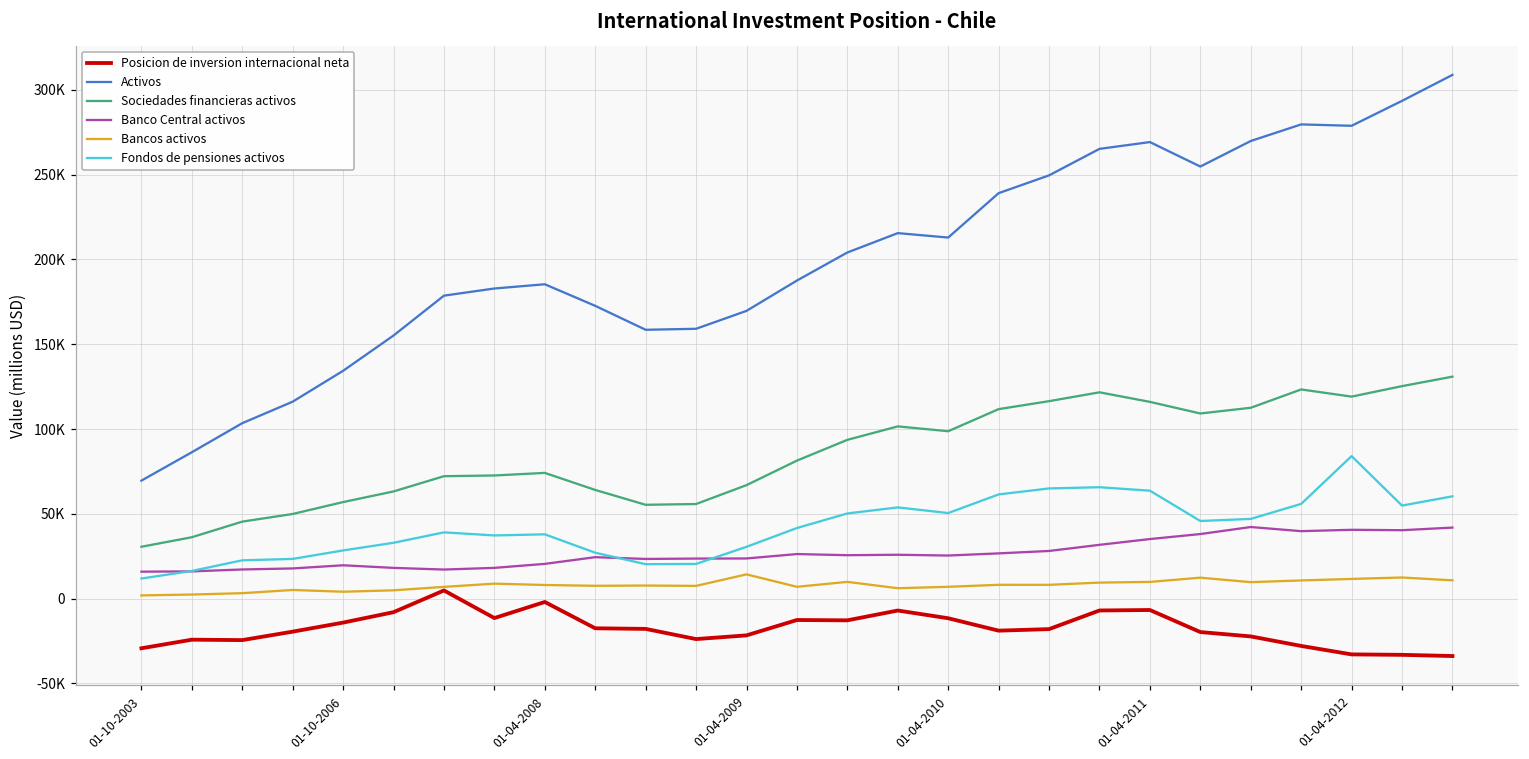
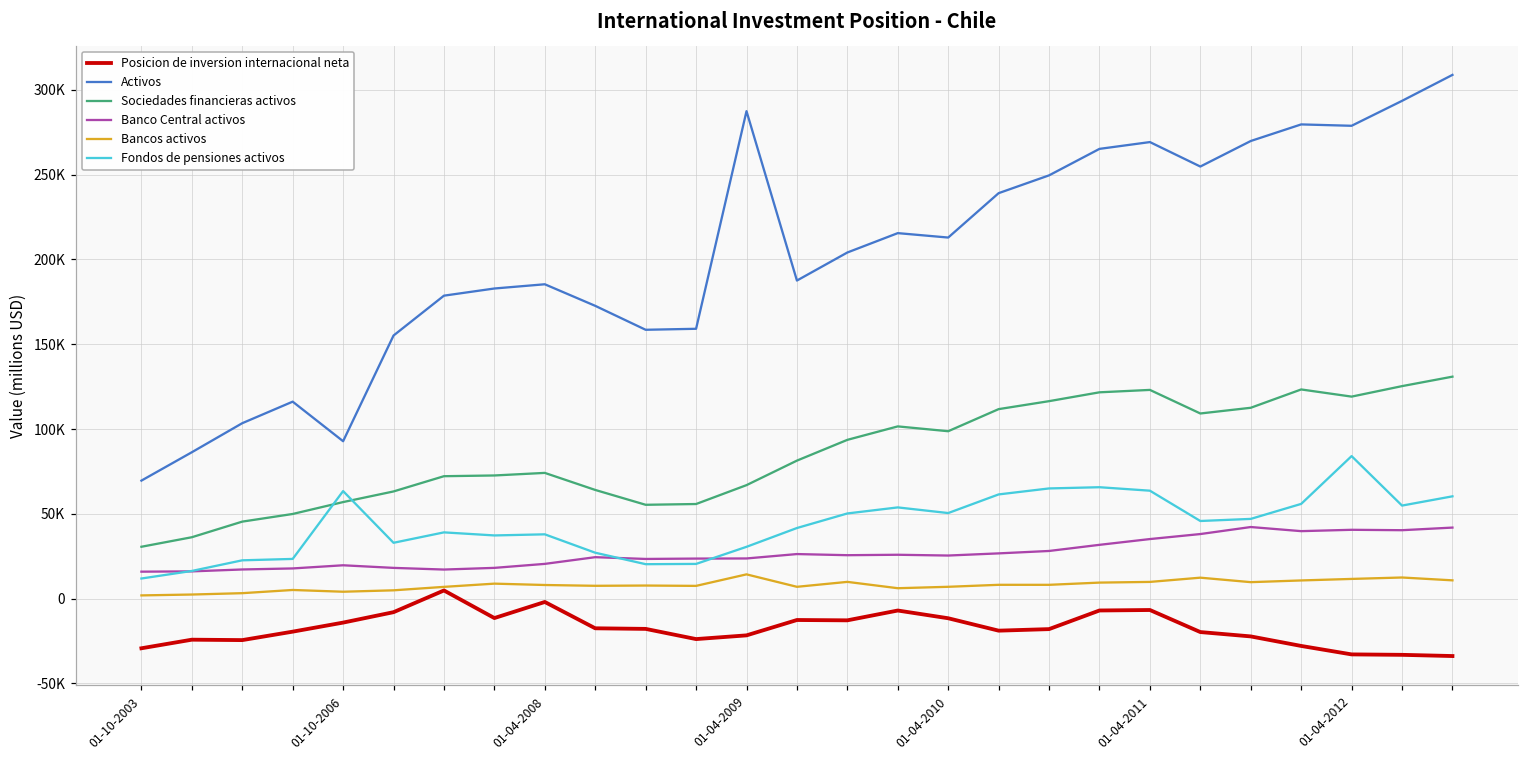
  {
    "Posicion de inversion internacional neta": {
      "01-10-2003": -29000,
      "01-10-2006": -14000,
      "01-04-2008": -2000,
      "01-04-2009": -22000,
      "01-04-2010": -12000,
      "01-04-2011": -7000,
      "01-04-2012": -33000
    },
    "Activos": {
      "01-10-2003": 70000,
-     "01-10-2006": 134000,
+     "01-10-2006": 93000,
      "01-04-2008": 185000,
-     "01-04-2009": 170000,
+     "01-04-2009": 287000,
      "01-04-2010": 213000,
      "01-04-2011": 269000,
      "01-04-2012": 279000
    },
    "Sociedades financieras activos": {
      "01-10-2003": 31000,
      "01-10-2006": 57000,
      "01-04-2008": 74000,
      "01-04-2009": 67000,
      "01-04-2010": 99000,
-     "01-04-2011": 116000,
+     "01-04-2011": 123000,
      "01-04-2012": 119000
    },
    "Banco Central activos": {
      "01-10-2003": 16000,
      "01-10-2006": 20000,
      "01-04-2008": 21000,
      "01-04-2009": 24000,
      "01-04-2010": 25000,
      "01-04-2011": 35000,
      "01-04-2012": 41000
    },
    "Bancos activos": {
      "01-10-2003": 2000,
      "01-10-2006": 4000,
      "01-04-2008": 8000,
      "01-04-2009": 14000,
      "01-04-2010": 7000,
      "01-04-2011": 10000,
      "01-04-2012": 12000
    },
    "Fondos de pensiones activos": {
      "01-10-2003": 12000,
-     "01-10-2006": 28000,
+     "01-10-2006": 63000,
      "01-04-2008": 38000,
      "01-04-2009": 31000,
      "01-04-2010": 50000,
      "01-04-2011": 64000,
      "01-04-2012": 84000
    }
  }
